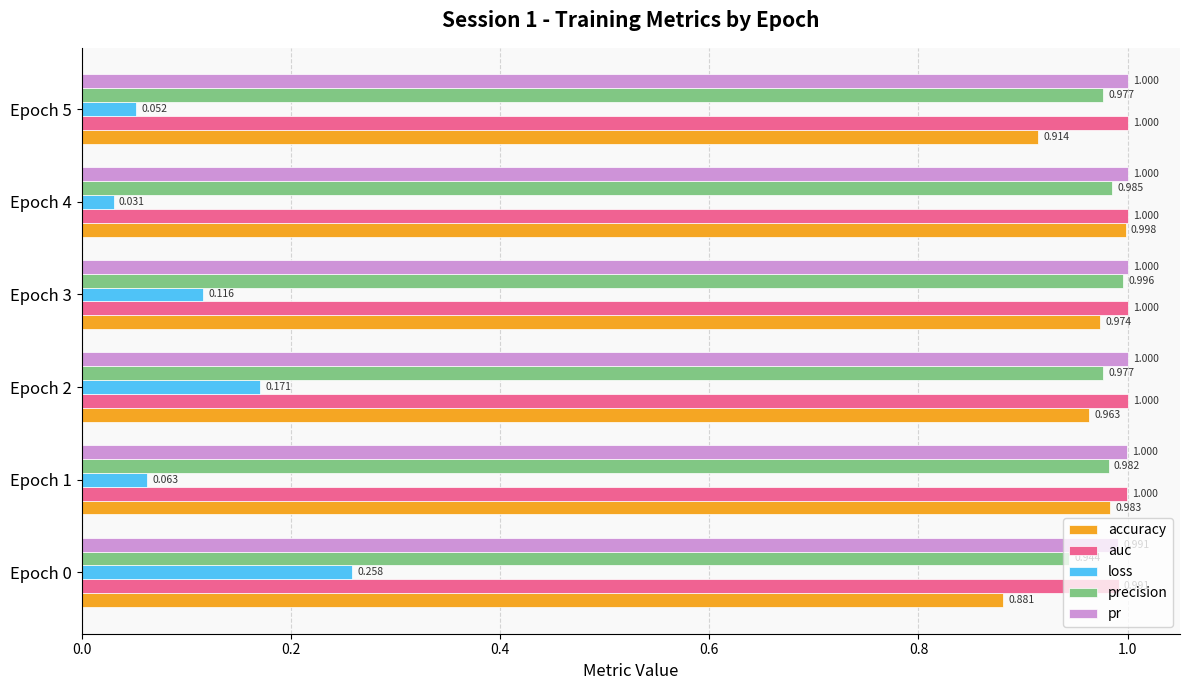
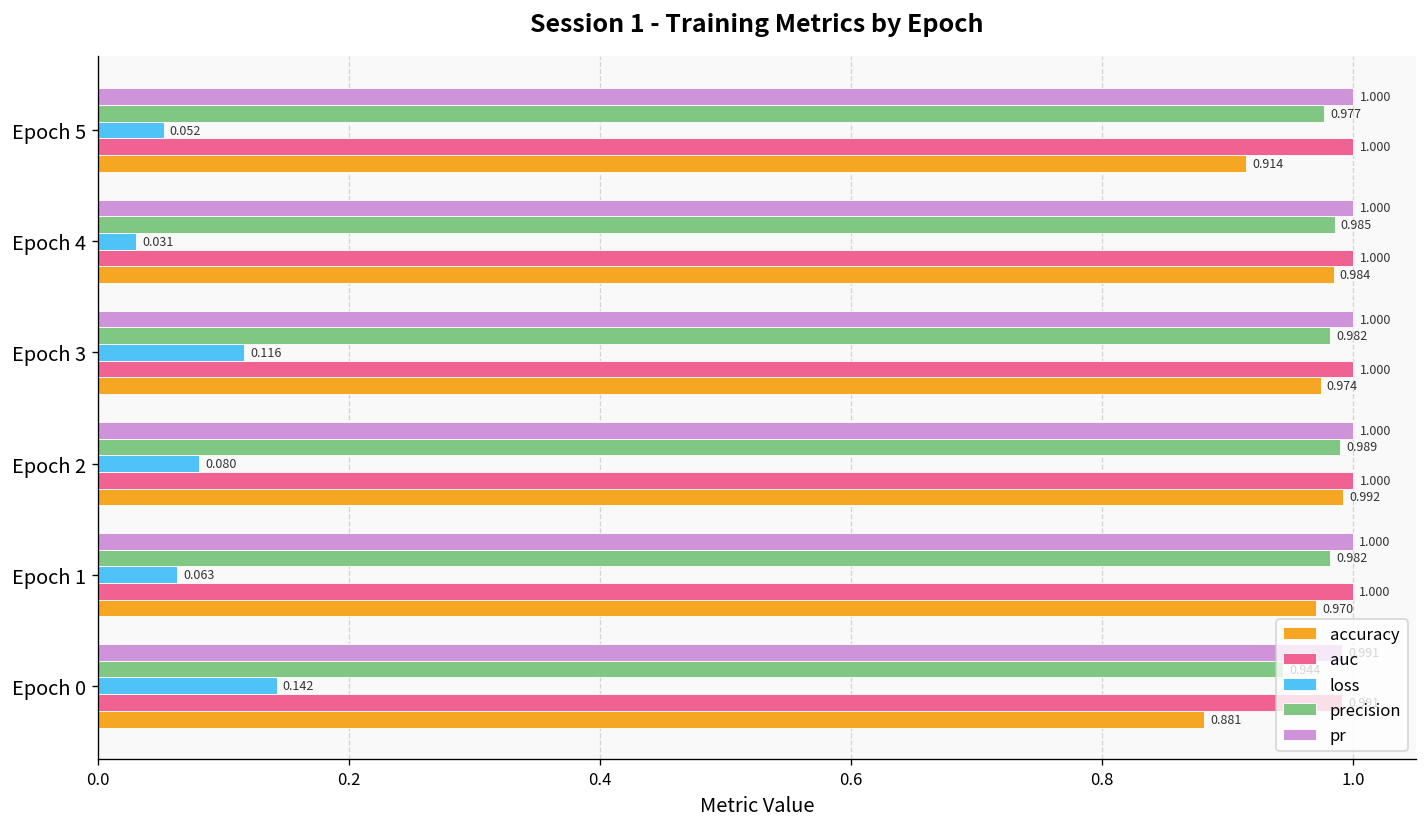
  {
    "accuracy": {
      "Epoch 5": 0.914,
-     "Epoch 4": 0.998,
+     "Epoch 4": 0.984,
      "Epoch 3": 0.974,
-     "Epoch 2": 0.963,
-     "Epoch 1": 0.983,
+     "Epoch 2": 0.992,
+     "Epoch 1": 0.970,
      "Epoch 0": 0.881
    },
    "auc": {
      "Epoch 5": 1.000,
      "Epoch 4": 1.000,
      "Epoch 3": 1.000,
      "Epoch 2": 1.000,
      "Epoch 1": 1.000
    },
    "loss": {
      "Epoch 5": 0.052,
      "Epoch 4": 0.031,
      "Epoch 3": 0.116,
-     "Epoch 2": 0.171,
+     "Epoch 2": 0.080,
      "Epoch 1": 0.063,
-     "Epoch 0": 0.258
+     "Epoch 0": 0.142
    },
    "precision": {
      "Epoch 5": 0.977,
      "Epoch 4": 0.985,
-     "Epoch 3": 0.996,
-     "Epoch 2": 0.977,
+     "Epoch 3": 0.982,
+     "Epoch 2": 0.989,
      "Epoch 1": 0.982
    },
    "pr": {
      "Epoch 5": 1.000,
      "Epoch 4": 1.000,
      "Epoch 3": 1.000,
      "Epoch 2": 1.000,
      "Epoch 1": 1.000
    }
  }
